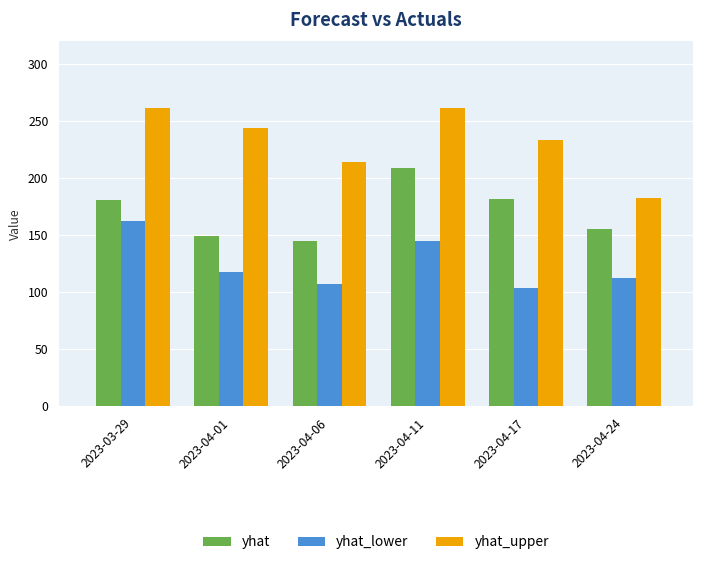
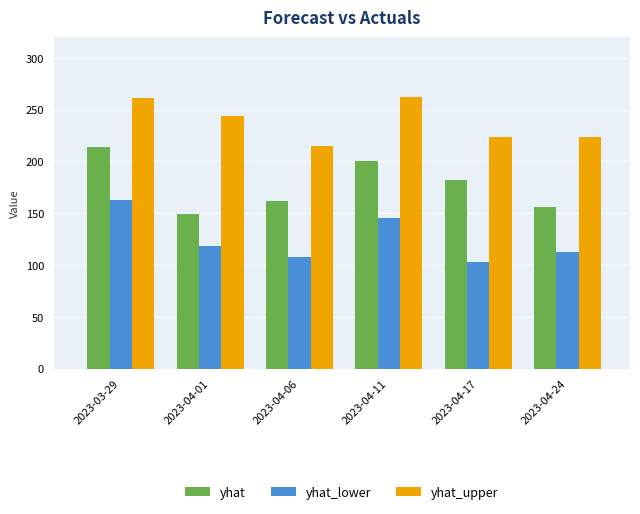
  {
    "yhat": {
-     "2023-03-29": 181,
+     "2023-03-29": 214,
      "2023-04-01": 149,
-     "2023-04-06": 145,
-     "2023-04-11": 209,
+     "2023-04-06": 161,
+     "2023-04-11": 201,
      "2023-04-17": 182,
      "2023-04-24": 156
    },
    "yhat_lower": {
      "2023-03-29": 163,
      "2023-04-01": 118,
      "2023-04-06": 108,
      "2023-04-11": 145,
      "2023-04-17": 103,
      "2023-04-24": 113
    },
    "yhat_upper": {
      "2023-03-29": 261,
      "2023-04-01": 244,
      "2023-04-06": 214,
      "2023-04-11": 262,
-     "2023-04-17": 233,
-     "2023-04-24": 182
+     "2023-04-17": 224,
+     "2023-04-24": 224
    }
  }
